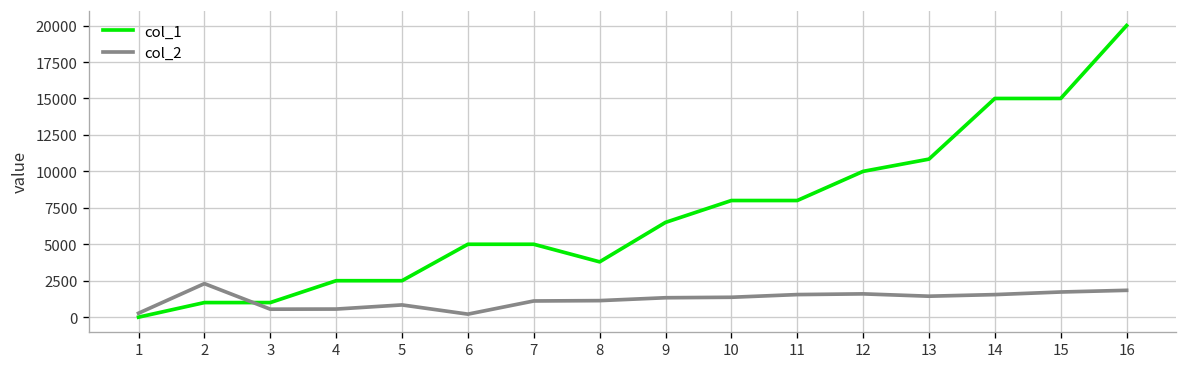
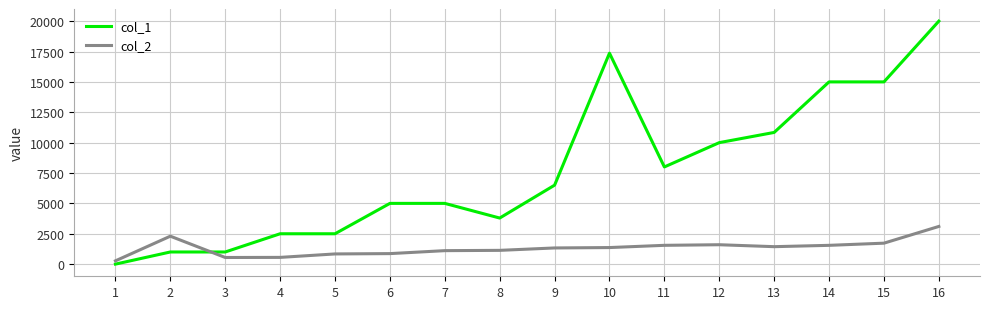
  {
    "col_1": {
      "1": 0,
      "2": 1000,
      "3": 1000,
      "4": 2500,
      "5": 2500,
      "6": 5000,
      "7": 5000,
      "8": 3800,
      "9": 6500,
-     "10": 8000,
+     "10": 17400,
      "11": 8000,
      "12": 10000,
      "13": 10800,
      "14": 15000,
      "15": 15000,
      "16": 20000
    },
    "col_2": {
      "1": 300,
      "2": 2300,
      "3": 500,
      "4": 600,
      "5": 800,
-     "6": 200,
+     "6": 900,
      "7": 1100,
      "8": 1100,
      "9": 1300,
      "10": 1400,
      "11": 1500,
      "12": 1600,
      "13": 1400,
      "14": 1500,
      "15": 1700,
-     "16": 1800
+     "16": 3100
    }
  }
